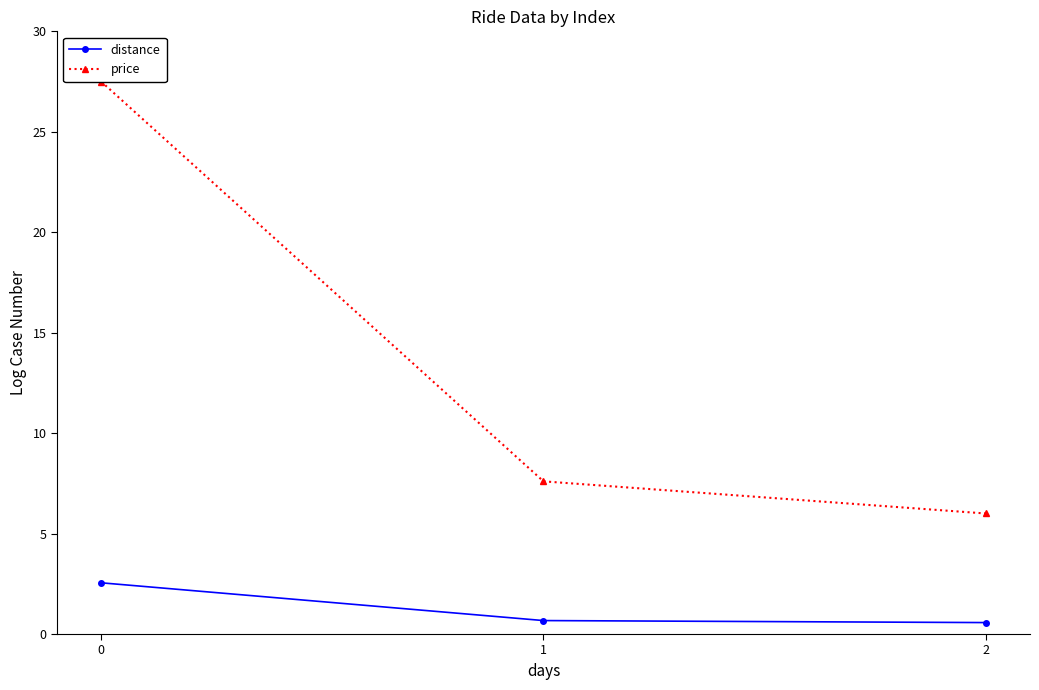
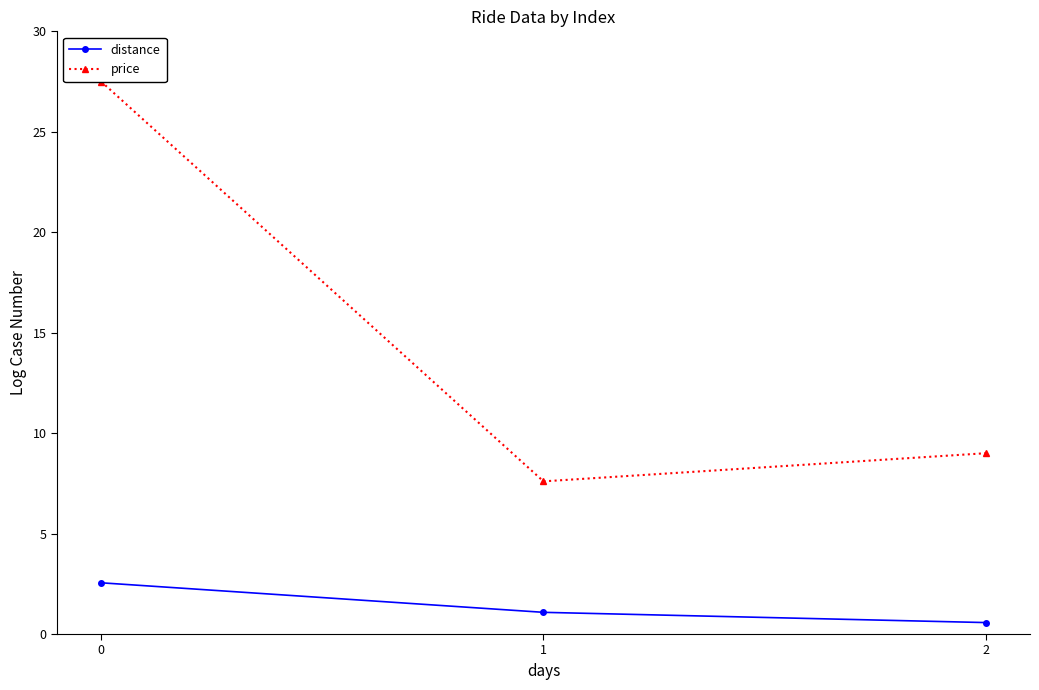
  {
    "distance": {
      "0": 2.6,
-     "1": 0.7,
+     "1": 1.1,
      "2": 0.6
    },
    "price": {
      "1": 7.6,
-     "2": 6
+     "2": 9
    }
  }
